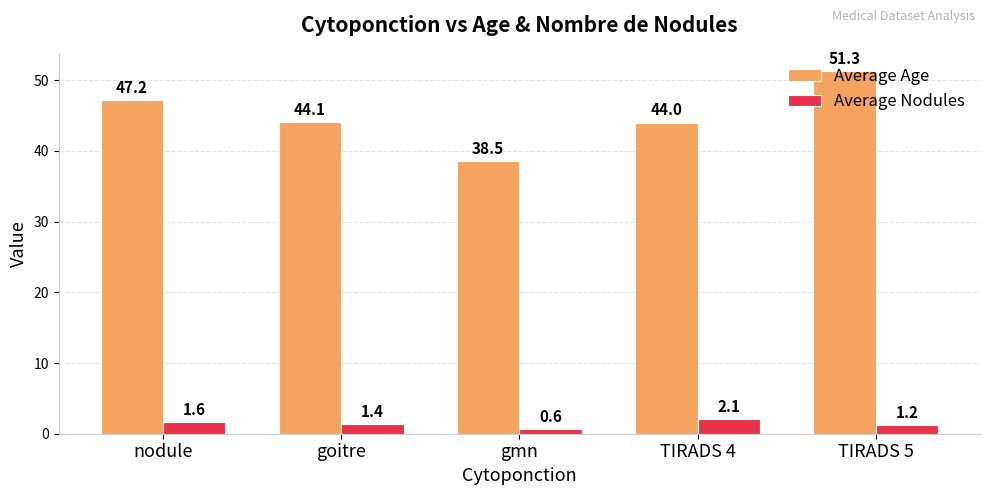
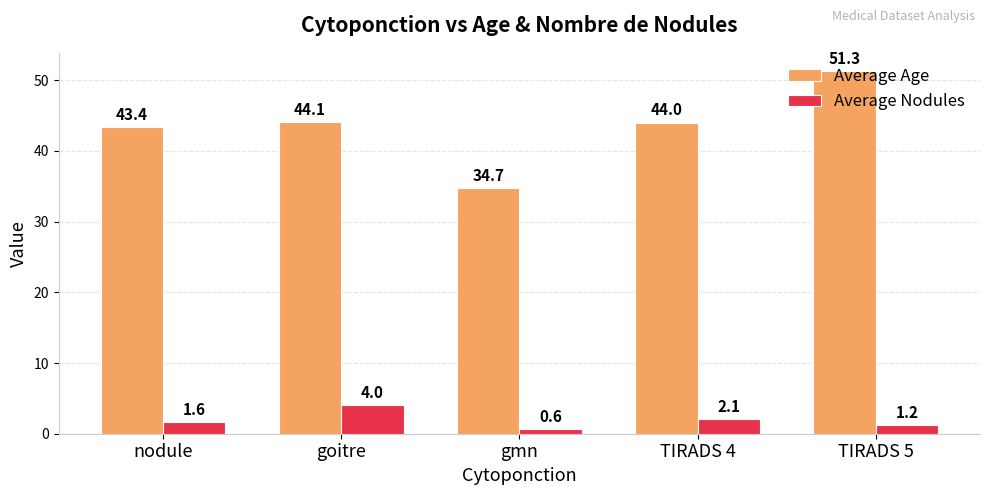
  {
    "Average Age": {
-     "nodule": 47.2,
+     "nodule": 43.4,
      "goitre": 44.1,
-     "gmn": 38.5,
+     "gmn": 34.7,
      "TIRADS 4": 44.0,
      "TIRADS 5": 51.3
    },
    "Average Nodules": {
      "nodule": 1.6,
-     "goitre": 1.4,
+     "goitre": 4.0,
      "gmn": 0.6,
      "TIRADS 4": 2.1,
      "TIRADS 5": 1.2
    }
  }
